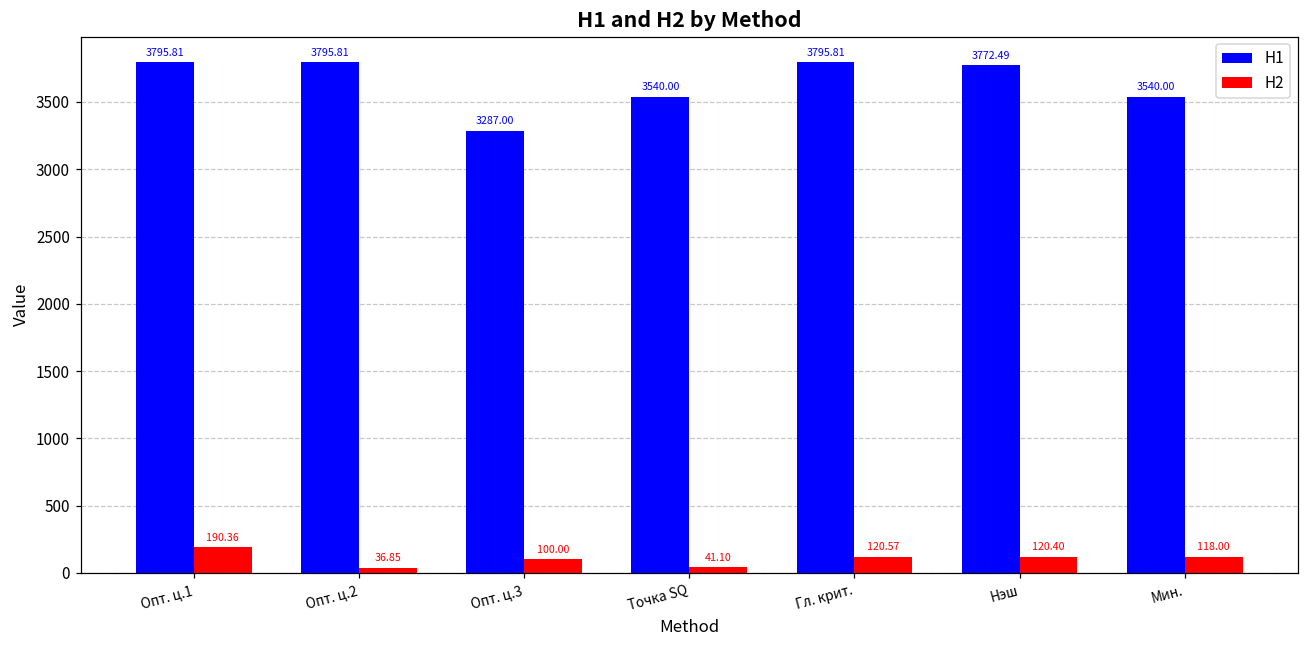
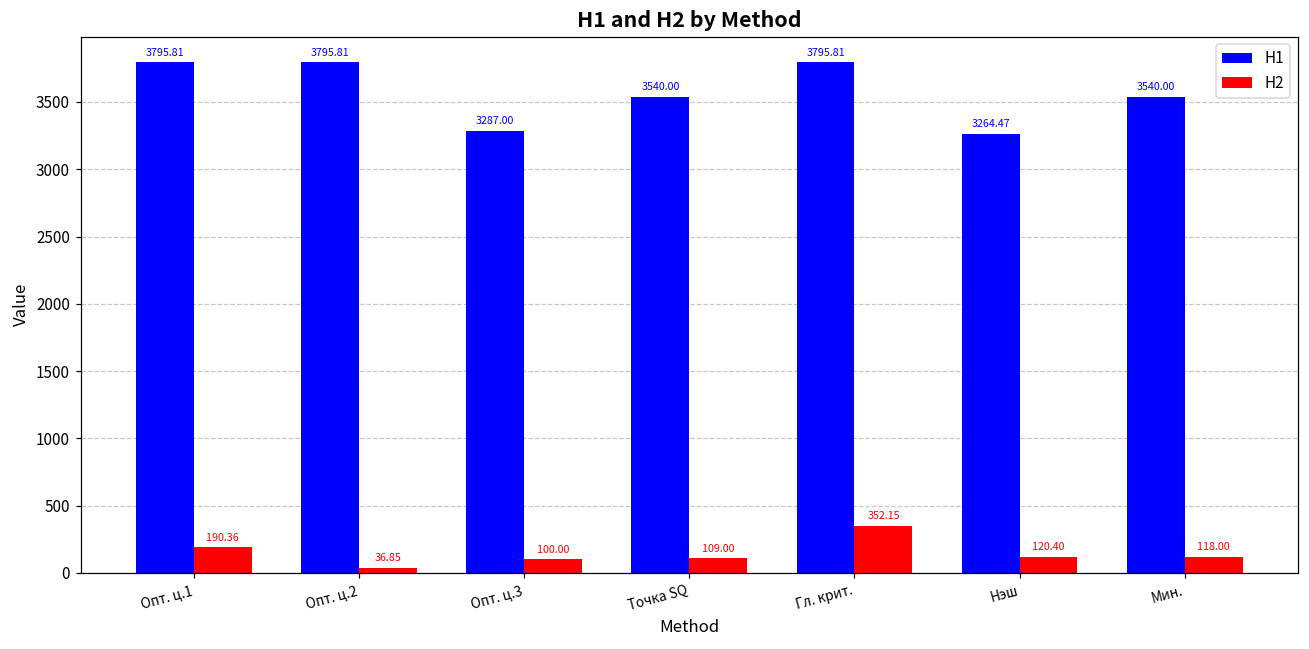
  {
    "H1": {
      "Опт. ц.1": 3795.81,
      "Опт. ц.2": 3795.81,
      "Опт. ц.3": 3287.00,
      "Точка SQ": 3540.00,
      "Гл. крит.": 3795.81,
-     "Нэш": 3772.49,
+     "Нэш": 3264.47,
      "Мин.": 3540.00
    },
    "H2": {
      "Опт. ц.1": 190.36,
      "Опт. ц.2": 36.85,
      "Опт. ц.3": 100.00,
-     "Точка SQ": 41.10,
-     "Гл. крит.": 120.57,
+     "Точка SQ": 109.00,
+     "Гл. крит.": 352.15,
      "Нэш": 120.40,
      "Мин.": 118.00
    }
  }
